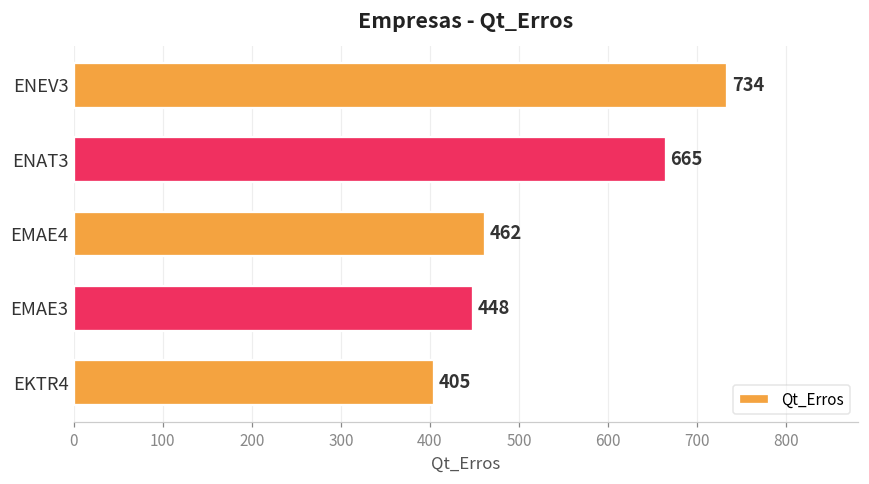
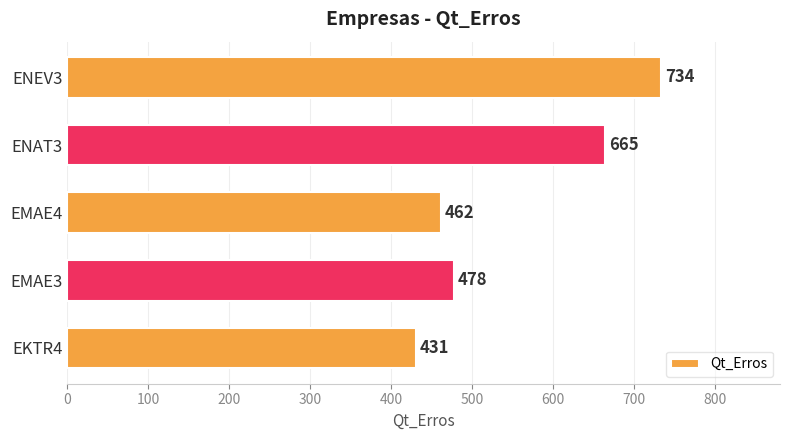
  {
    "ENEV3": 734,
    "ENAT3": 665,
    "EMAE4": 462,
-   "EMAE3": 448,
-   "EKTR4": 405
+   "EMAE3": 478,
+   "EKTR4": 431
  }
